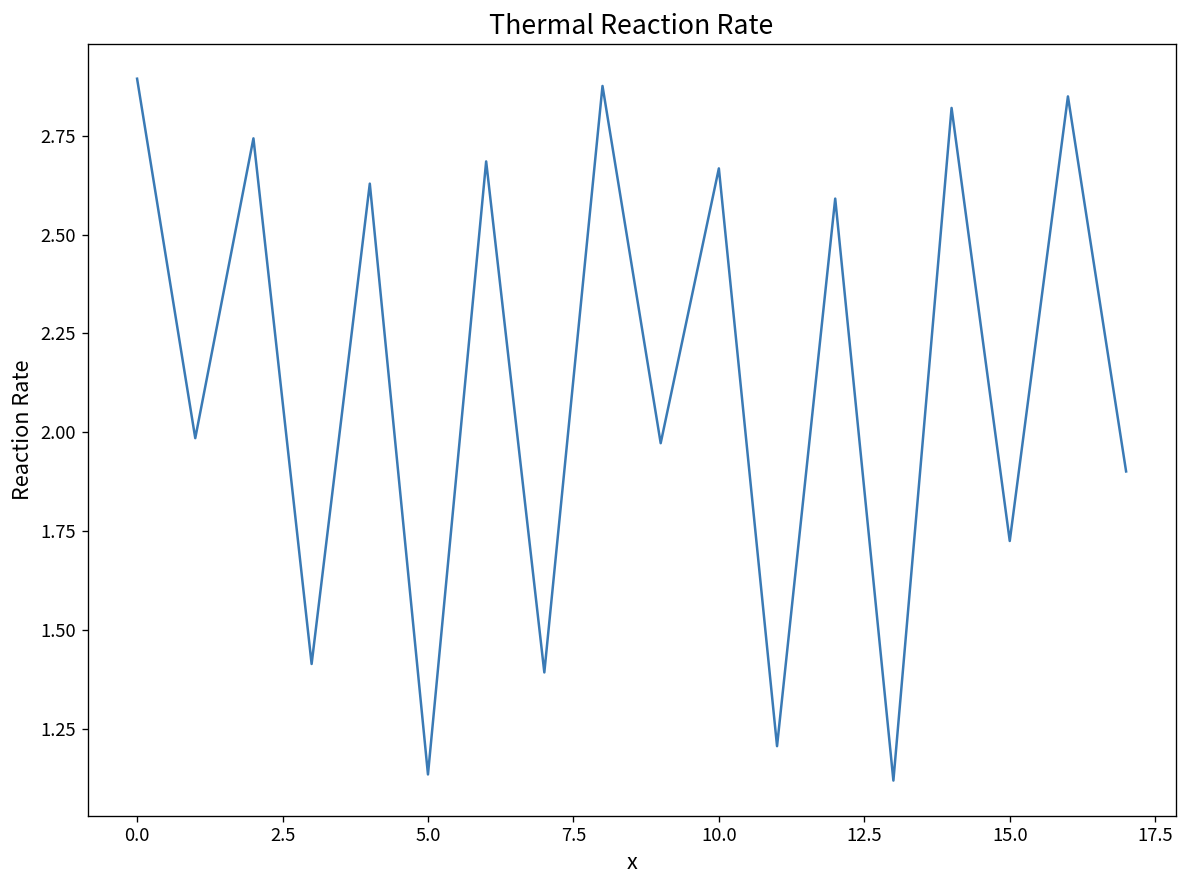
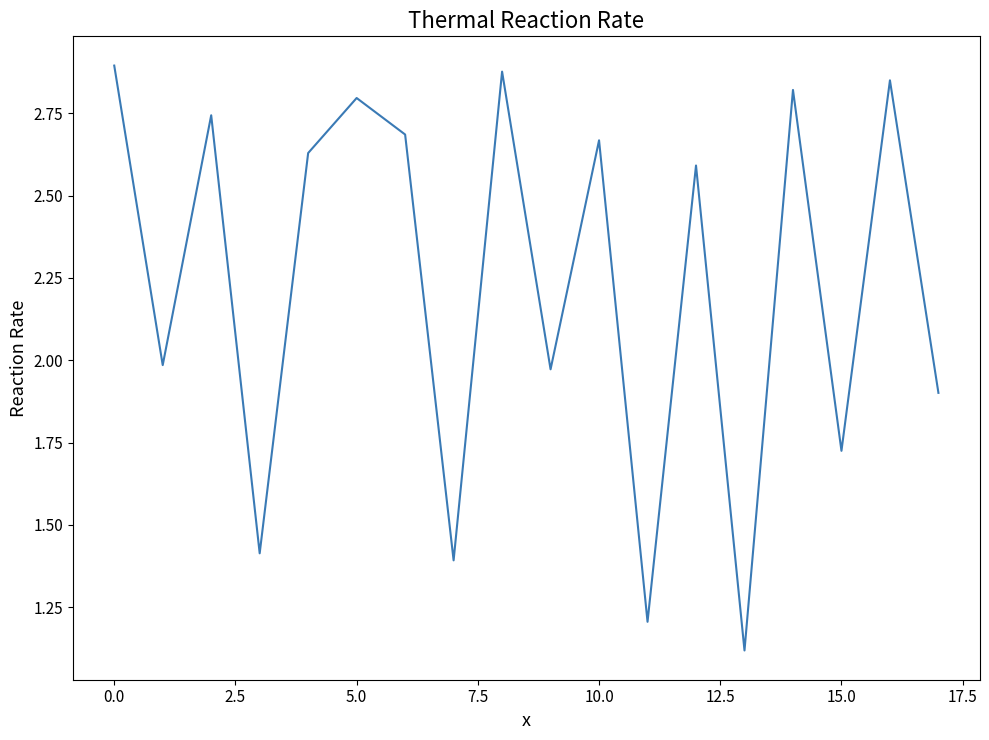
  {
    "0.0": 2.89,
-   "5.0": 1.13,
+   "5.0": 2.80,
    "10.0": 2.67,
    "15.0": 1.73
  }
